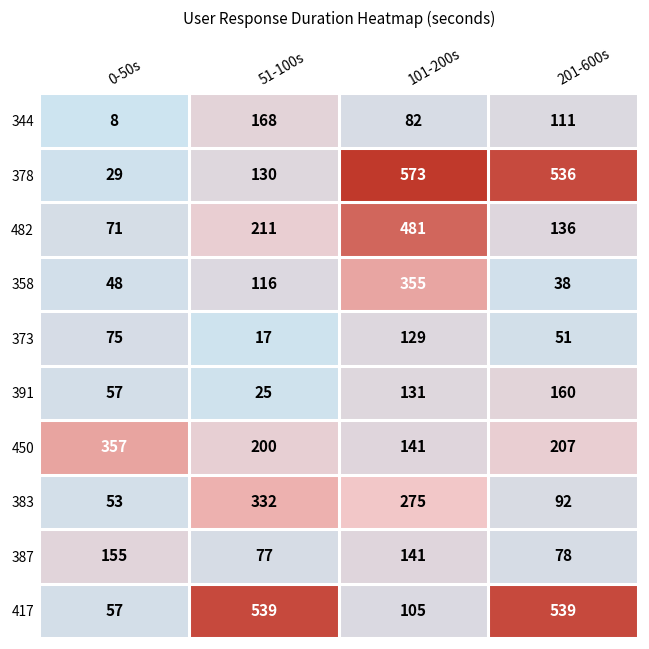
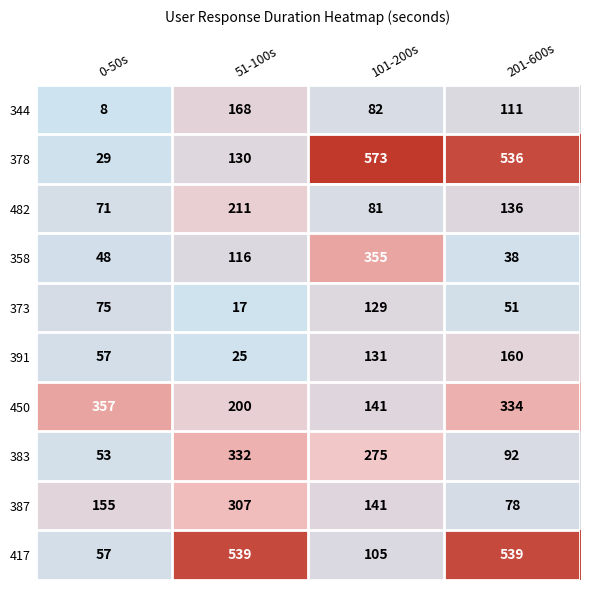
  {
    "344": {
      "0-50s": 8,
      "51-100s": 168,
      "101-200s": 82,
      "201-600s": 111
    },
    "378": {
      "0-50s": 29,
      "51-100s": 130,
      "101-200s": 573,
      "201-600s": 536
    },
    "482": {
      "0-50s": 71,
      "51-100s": 211,
-     "101-200s": 481,
+     "101-200s": 81,
      "201-600s": 136
    },
    "358": {
      "0-50s": 48,
      "51-100s": 116,
      "101-200s": 355,
      "201-600s": 38
    },
    "373": {
      "0-50s": 75,
      "51-100s": 17,
      "101-200s": 129,
      "201-600s": 51
    },
    "391": {
      "0-50s": 57,
      "51-100s": 25,
      "101-200s": 131,
      "201-600s": 160
    },
    "450": {
      "0-50s": 357,
      "51-100s": 200,
      "101-200s": 141,
-     "201-600s": 207
+     "201-600s": 334
    },
    "383": {
      "0-50s": 53,
      "51-100s": 332,
      "101-200s": 275,
      "201-600s": 92
    },
    "387": {
      "0-50s": 155,
-     "51-100s": 77,
+     "51-100s": 307,
      "101-200s": 141,
      "201-600s": 78
    },
    "417": {
      "0-50s": 57,
      "51-100s": 539,
      "101-200s": 105,
      "201-600s": 539
    }
  }
